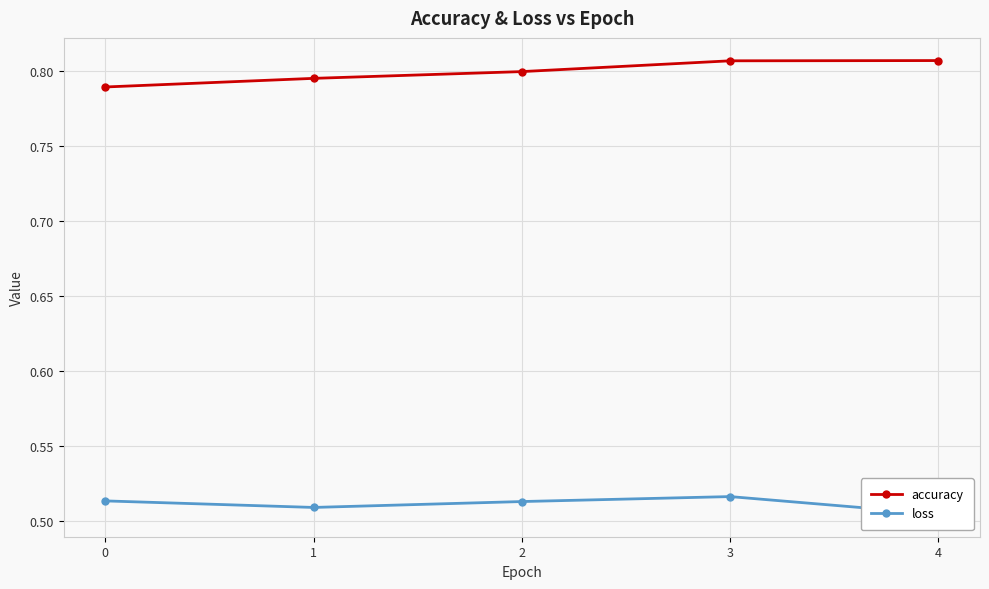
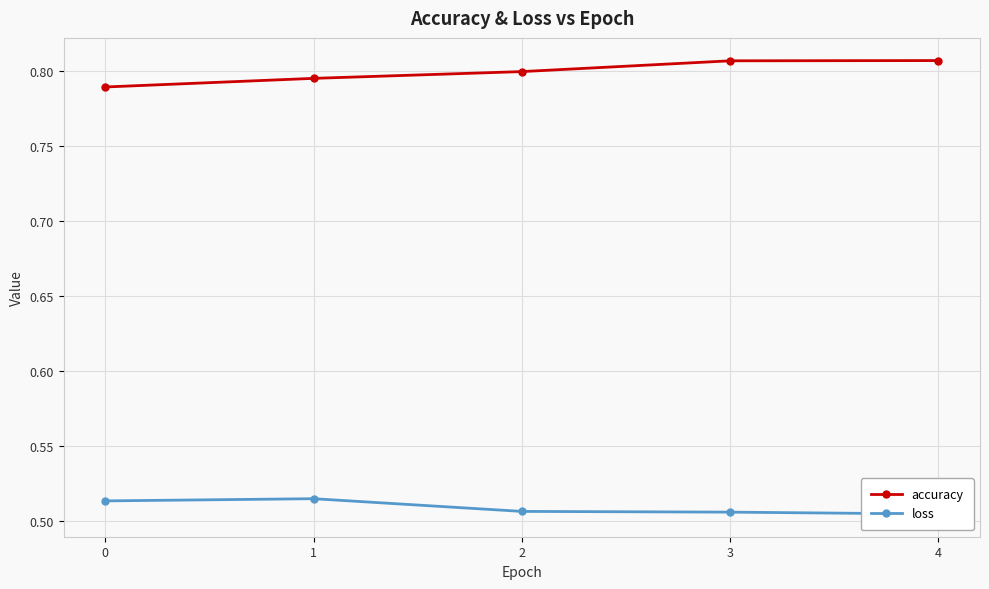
  {
    "accuracy": {
      "0": 0.789,
      "1": 0.795,
      "2": 0.799,
      "3": 0.806,
      "4": 0.807
    },
    "loss": {
      "0": 0.514,
-     "1": 0.509,
-     "2": 0.513,
-     "3": 0.517
+     "1": 0.515,
+     "2": 0.507,
+     "3": 0.506
    }
  }
